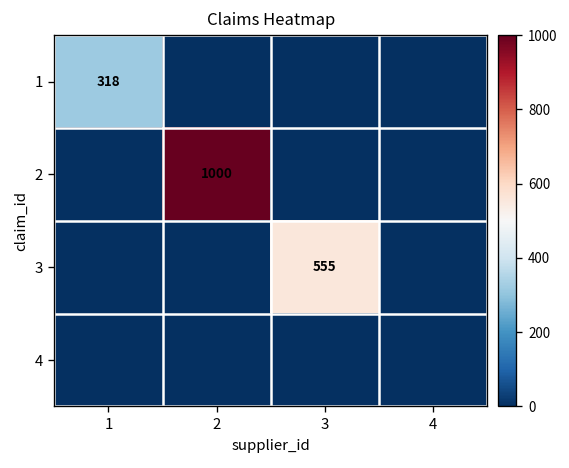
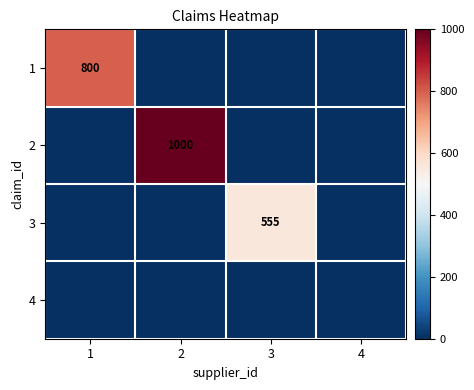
  {
    "1": {
-     "1": 318
+     "1": 800
    },
    "2": {
      "2": 1000
    },
    "3": {
      "3": 555
    }
  }
